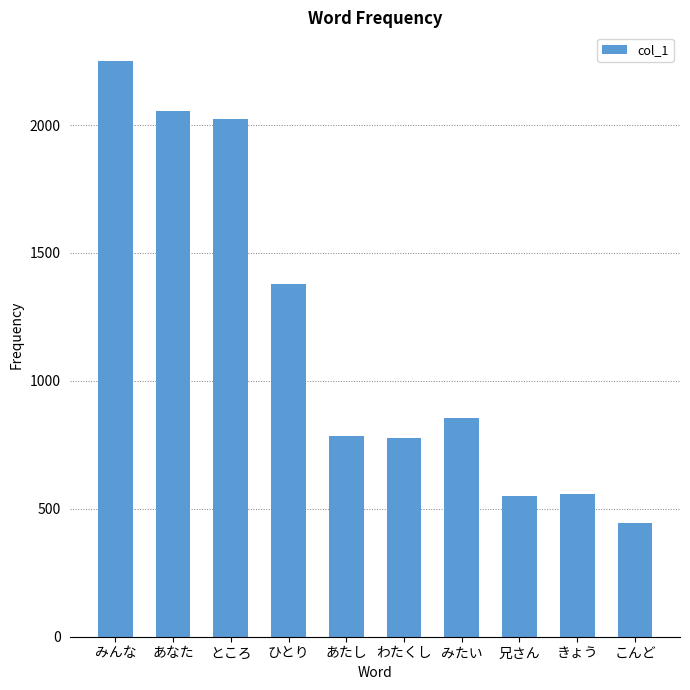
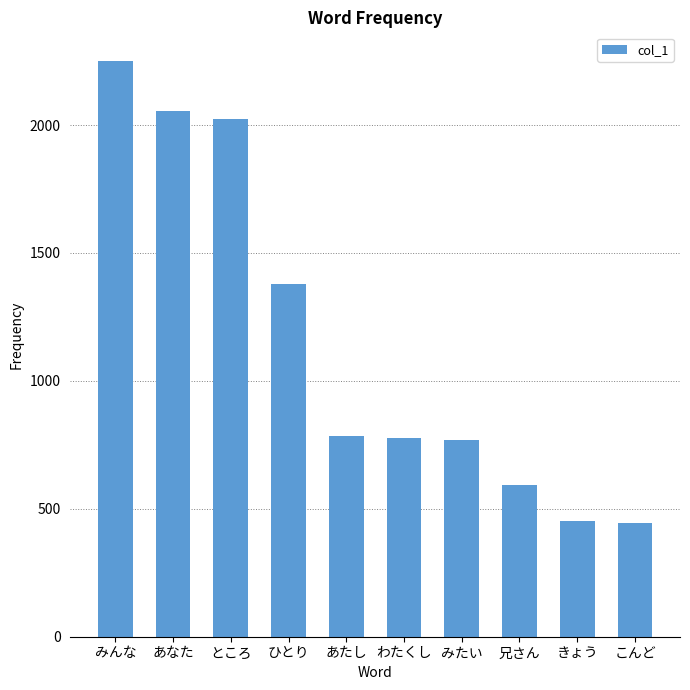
  {
    "みんな": 2250,
    "あなた": 2060,
    "ところ": 2020,
    "ひとり": 1380,
    "あたし": 780,
    "わたくし": 780,
-   "みたい": 860,
-   "兄さん": 550,
-   "きょう": 560,
+   "みたい": 770,
+   "兄さん": 590,
+   "きょう": 450,
    "こんど": 440
  }
